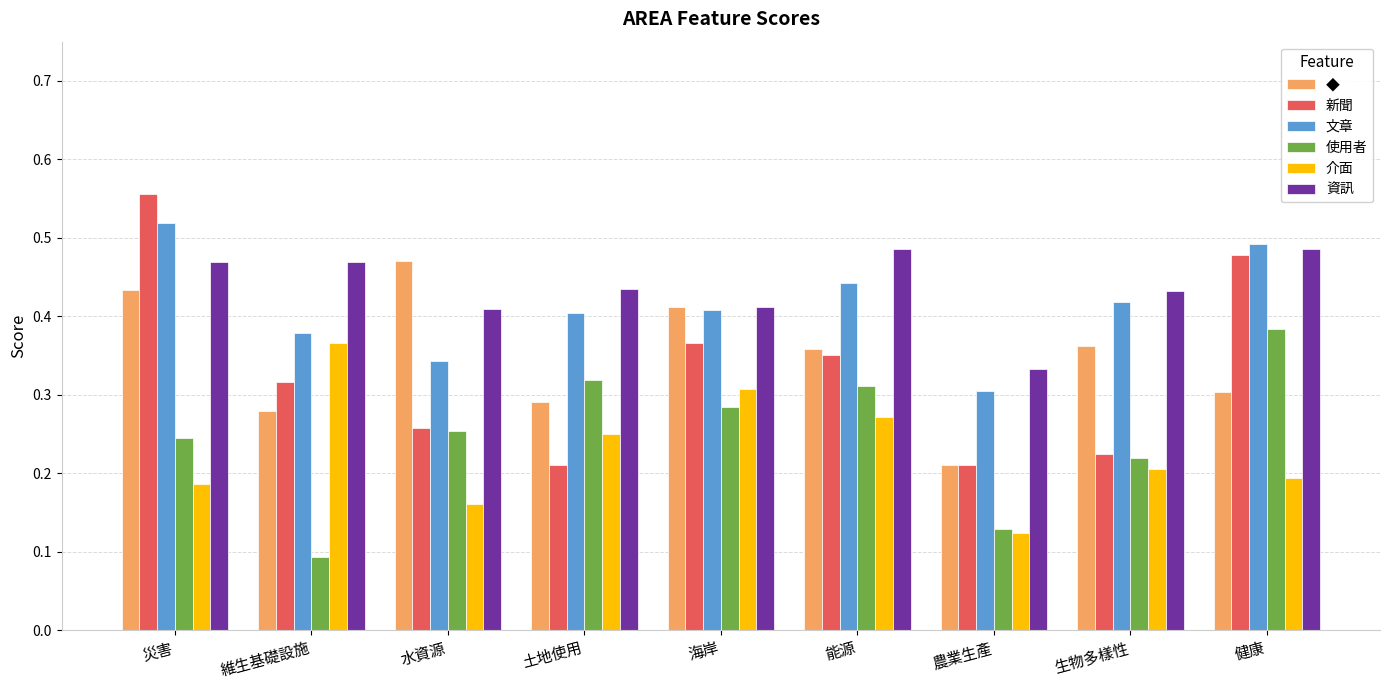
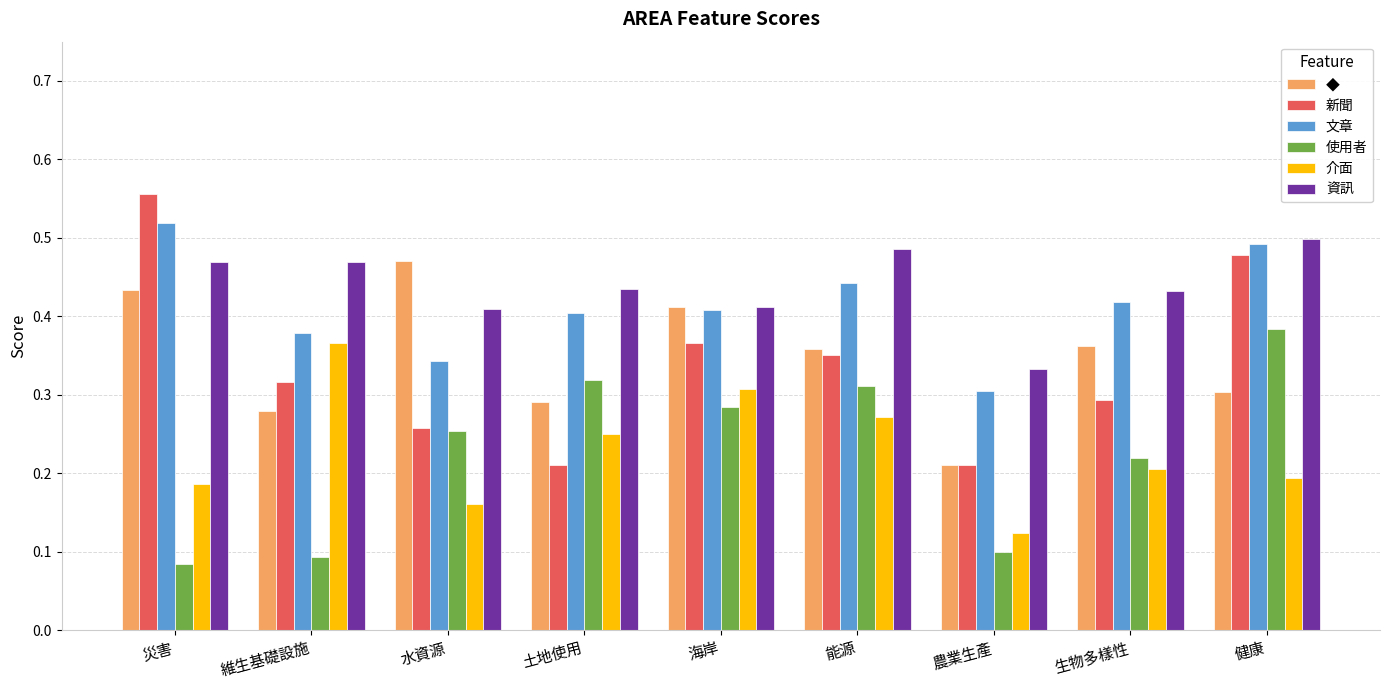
  {
    "◆": {
      "災害": 0.43,
      "維生基礎設施": 0.28,
      "水資源": 0.47,
      "土地使用": 0.29,
      "海岸": 0.41,
      "能源": 0.36,
      "農業生產": 0.21,
      "生物多樣性": 0.36,
      "健康": 0.30
    },
    "新聞": {
      "災害": 0.56,
      "維生基礎設施": 0.32,
      "水資源": 0.26,
      "土地使用": 0.21,
      "海岸": 0.37,
      "能源": 0.35,
      "農業生產": 0.21,
-     "生物多樣性": 0.22,
+     "生物多樣性": 0.29,
      "健康": 0.48
    },
    "文章": {
      "災害": 0.52,
      "維生基礎設施": 0.38,
      "水資源": 0.34,
      "土地使用": 0.40,
      "海岸": 0.41,
      "能源": 0.44,
      "農業生產": 0.31,
      "生物多樣性": 0.42,
      "健康": 0.49
    },
    "使用者": {
-     "災害": 0.25,
+     "災害": 0.08,
      "維生基礎設施": 0.09,
      "水資源": 0.25,
      "土地使用": 0.32,
      "海岸": 0.28,
      "能源": 0.31,
-     "農業生產": 0.13,
+     "農業生產": 0.10,
      "生物多樣性": 0.22,
      "健康": 0.38
    },
    "介面": {
      "災害": 0.19,
      "維生基礎設施": 0.37,
      "水資源": 0.16,
      "土地使用": 0.25,
      "海岸": 0.31,
      "能源": 0.27,
      "農業生產": 0.12,
      "生物多樣性": 0.21,
      "健康": 0.19
    },
    "資訊": {
      "災害": 0.47,
      "維生基礎設施": 0.47,
      "水資源": 0.41,
      "土地使用": 0.43,
      "海岸": 0.41,
      "能源": 0.49,
      "農業生產": 0.33,
      "生物多樣性": 0.43,
-     "健康": 0.49
+     "健康": 0.50
    }
  }
